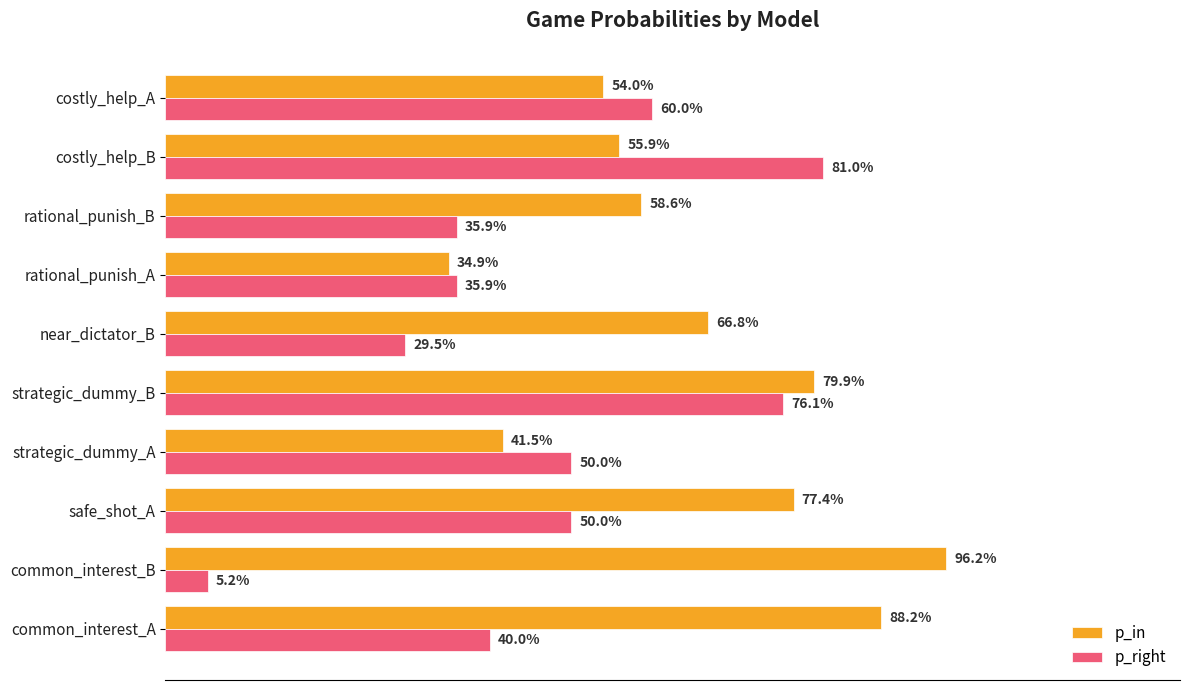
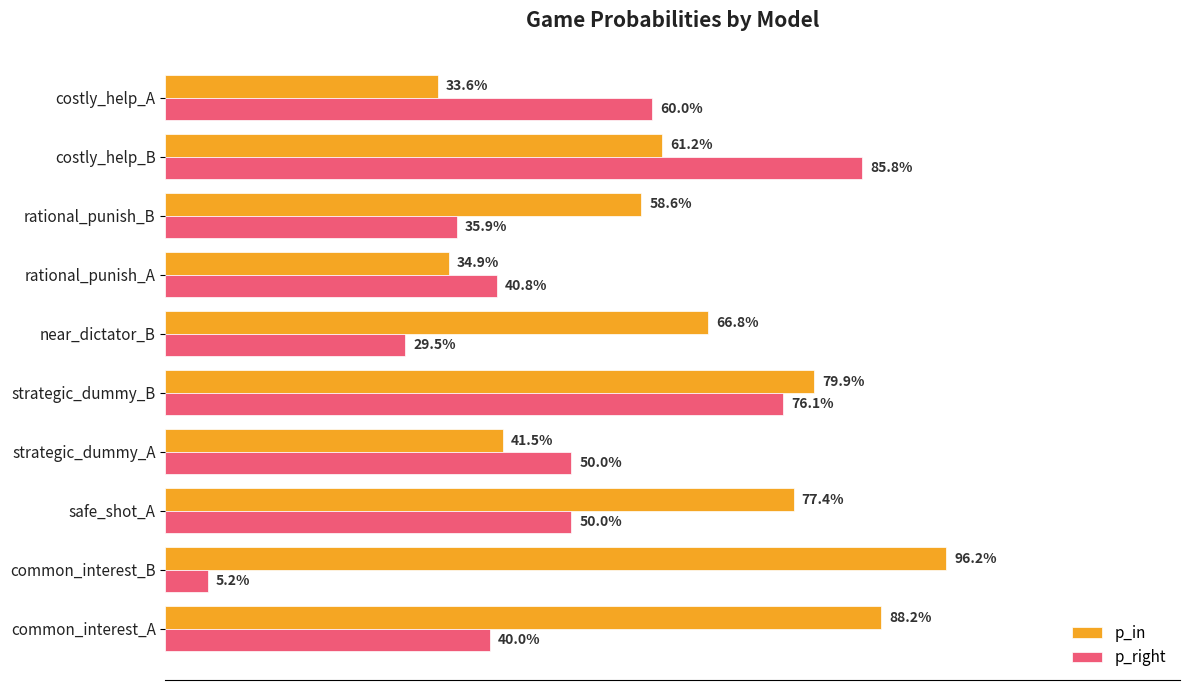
  {
    "p_in": {
-     "costly_help_A": "54.0%",
-     "costly_help_B": "55.9%",
+     "costly_help_A": "33.6%",
+     "costly_help_B": "61.2%",
      "rational_punish_B": "58.6%",
      "rational_punish_A": "34.9%",
      "near_dictator_B": "66.8%",
      "strategic_dummy_B": "79.9%",
      "strategic_dummy_A": "41.5%",
      "safe_shot_A": "77.4%",
      "common_interest_B": "96.2%",
      "common_interest_A": "88.2%"
    },
    "p_right": {
      "costly_help_A": "60.0%",
-     "costly_help_B": "81.0%",
+     "costly_help_B": "85.8%",
      "rational_punish_B": "35.9%",
-     "rational_punish_A": "35.9%",
+     "rational_punish_A": "40.8%",
      "near_dictator_B": "29.5%",
      "strategic_dummy_B": "76.1%",
      "strategic_dummy_A": "50.0%",
      "safe_shot_A": "50.0%",
      "common_interest_B": "5.2%",
      "common_interest_A": "40.0%"
    }
  }
